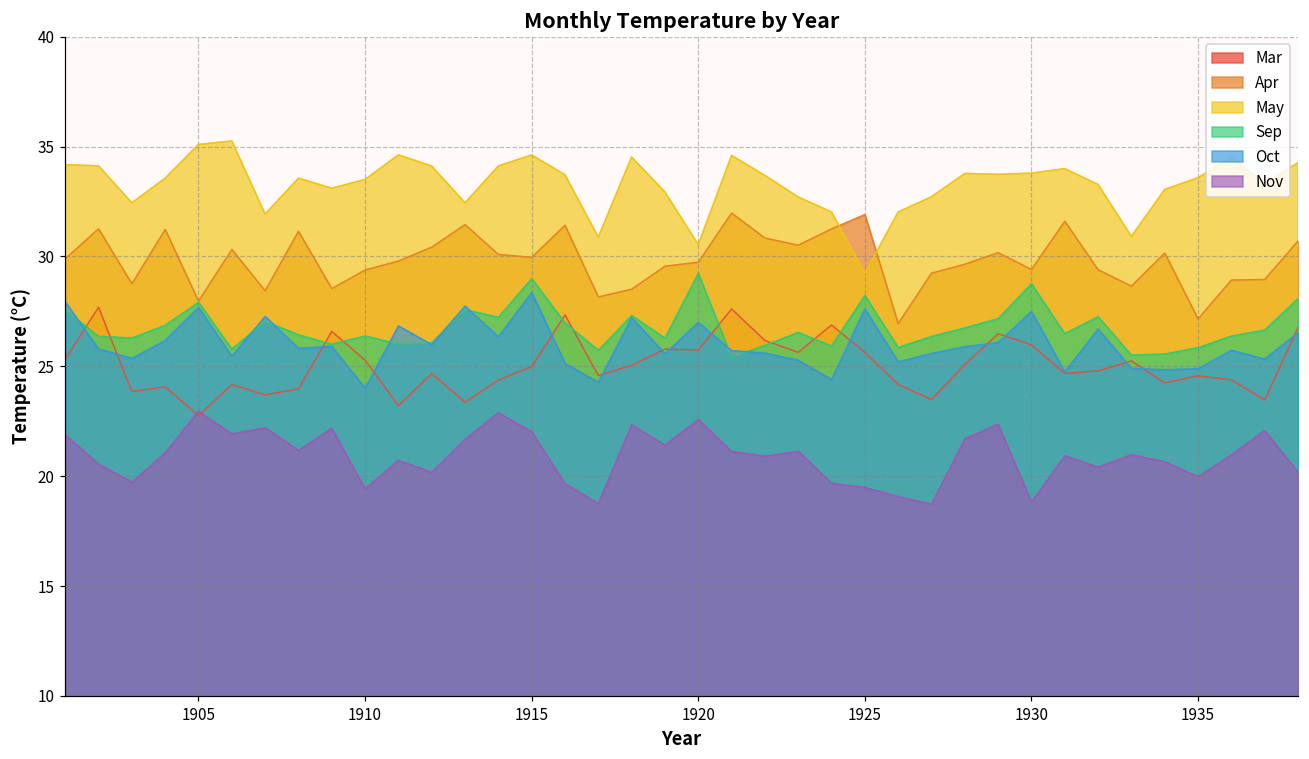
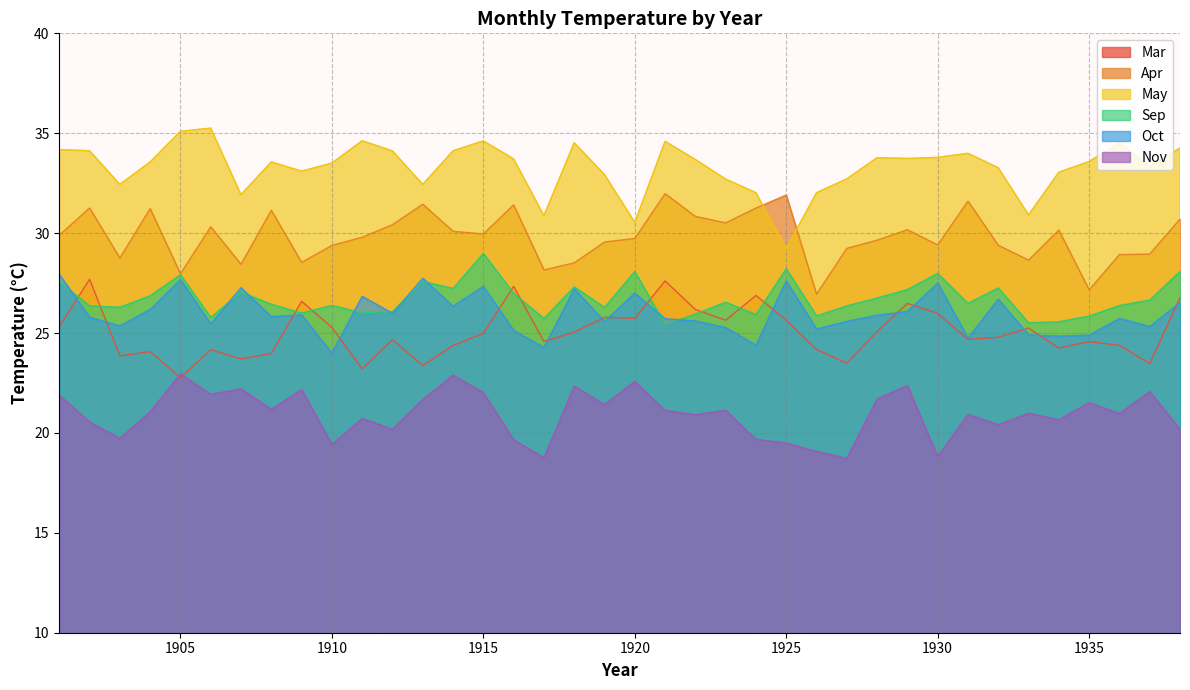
  {
    "May": {
      "1905": 35.1,
      "1910": 33.5,
      "1915": 34.6,
      "1920": 30.5,
      "1925": 29.2,
      "1930": 33.8,
      "1935": 33.6
    },
    "Sep": {
      "1910": 26.4,
      "1915": 29.0,
-     "1920": 29.2,
+     "1920": 28.1,
      "1925": 28.2,
-     "1930": 28.8,
+     "1930": 28.0,
      "1935": 25.9
    },
    "Oct": {
      "1905": 27.7,
      "1910": 24.0,
-     "1915": 28.4,
+     "1915": 27.3,
      "1920": 27.0,
      "1925": 27.6,
      "1930": 27.5,
      "1935": 24.9
    },
    "Nov": {
      "1905": 23.0,
      "1910": 19.4,
      "1915": 22.0,
      "1920": 22.6,
      "1925": 19.5,
      "1930": 18.8,
-     "1935": 20.0
+     "1935": 21.5
    }
  }
